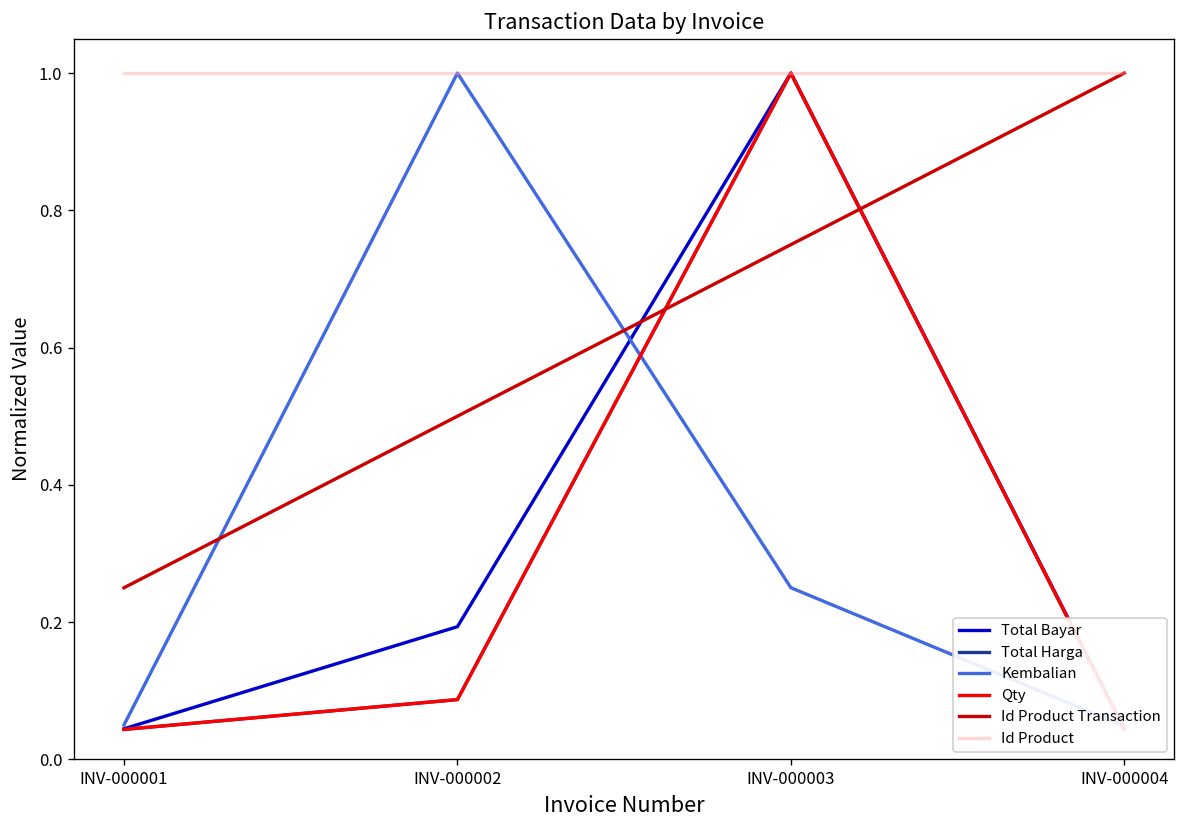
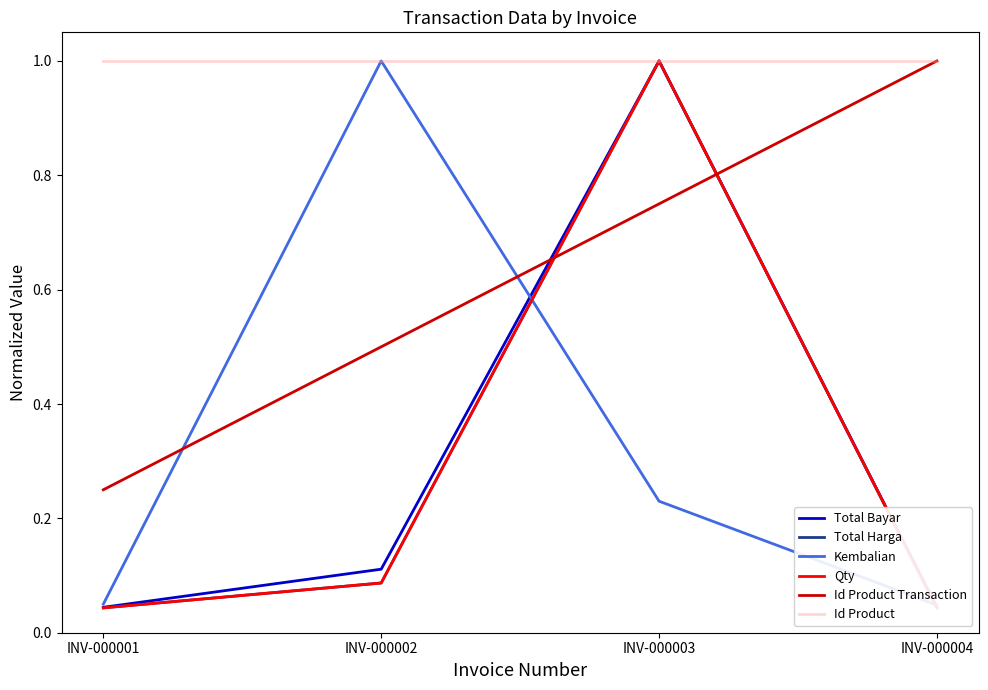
  {
    "Total Bayar": {
-     "INV-000002": 0.19
+     "INV-000002": 0.11
    },
    "Kembalian": {
      "INV-000001": 0.05,
-     "INV-000003": 0.25
+     "INV-000003": 0.23
    },
    "Id Product": {
      "INV-000001": 1.00
    }
  }
